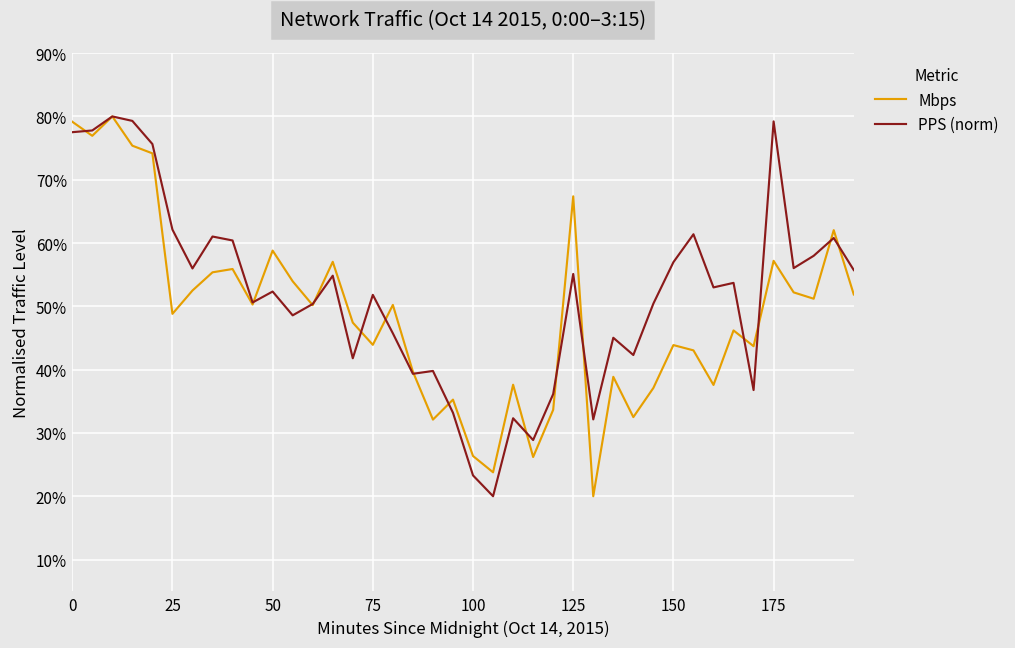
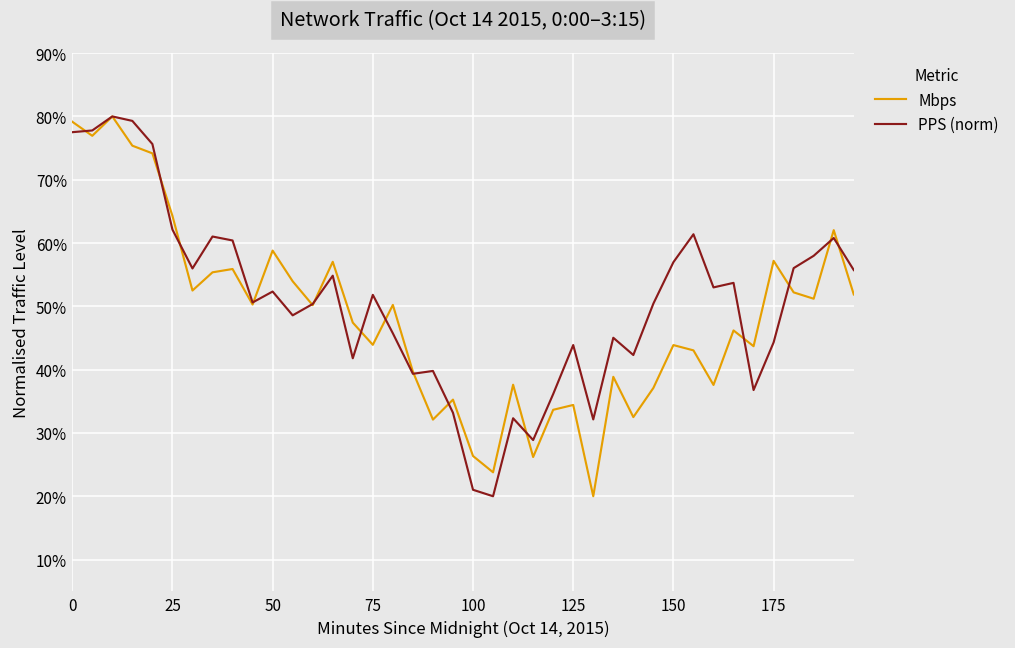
  {
    "Mbps": {
      "0": "79%",
-     "25": "49%",
+     "25": "64%",
      "50": "59%",
      "75": "44%",
      "100": "26%",
-     "125": "67%",
+     "125": "34%",
      "150": "44%",
      "175": "57%"
    },
    "PPS (norm)": {
      "0": "78%",
      "25": "62%",
      "50": "52%",
      "75": "52%",
-     "100": "23%",
-     "125": "55%",
+     "100": "21%",
+     "125": "44%",
      "150": "57%",
-     "175": "79%"
+     "175": "44%"
    }
  }
